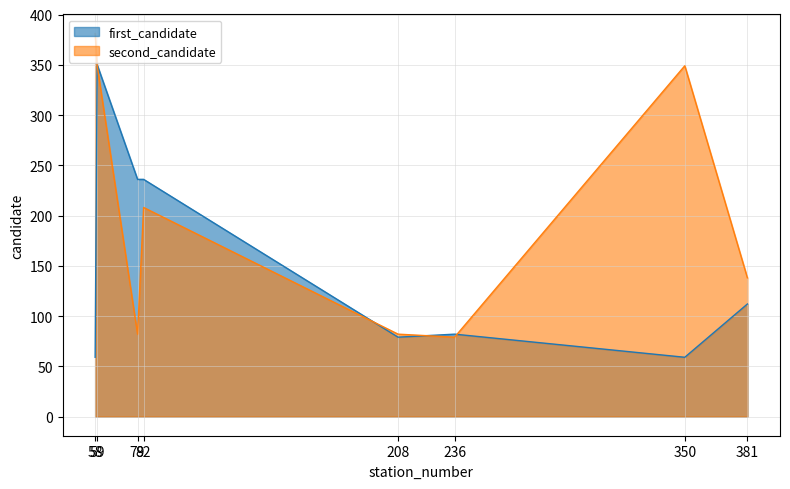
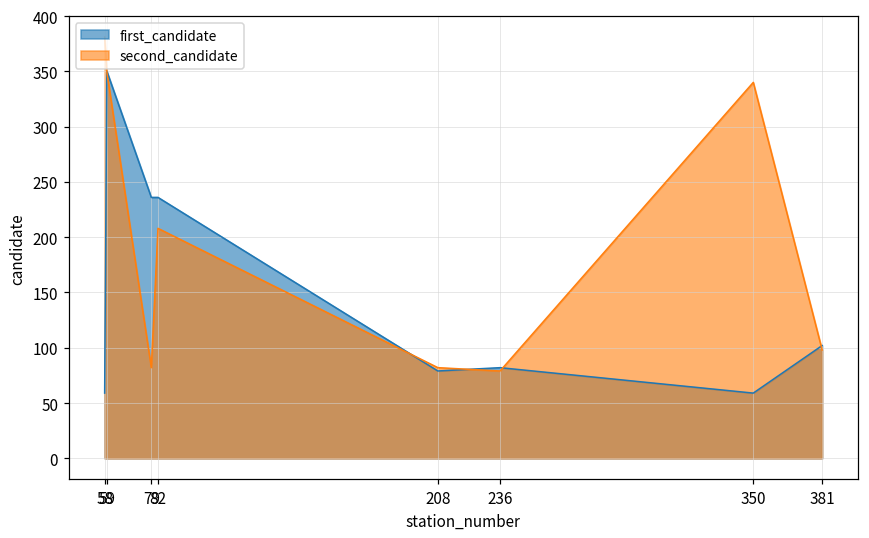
  {
    "first_candidate": {
      "208": 79,
      "236": 82,
      "350": 59,
-     "381": 112
+     "381": 102
    },
    "second_candidate": {
      "208": 82,
      "236": 79,
-     "350": 349,
-     "381": 138
+     "350": 340,
+     "381": 98
    }
  }
